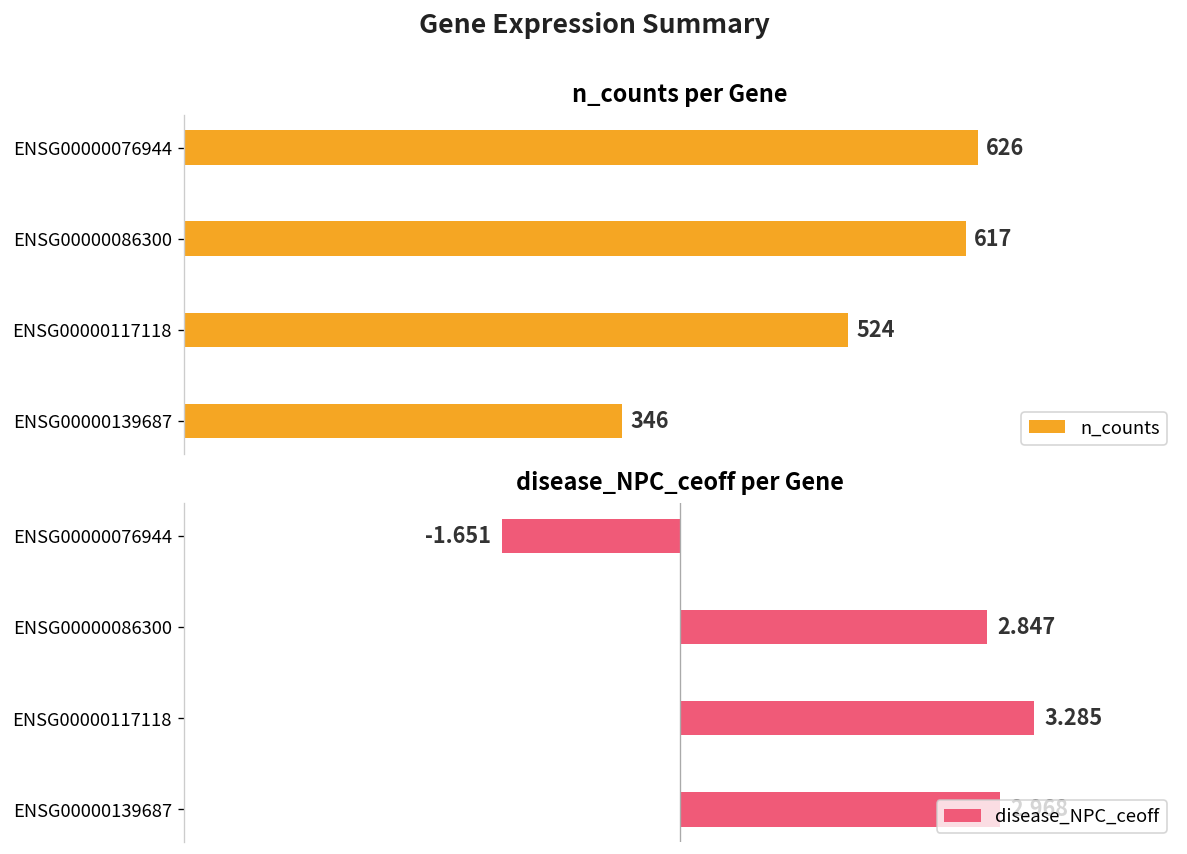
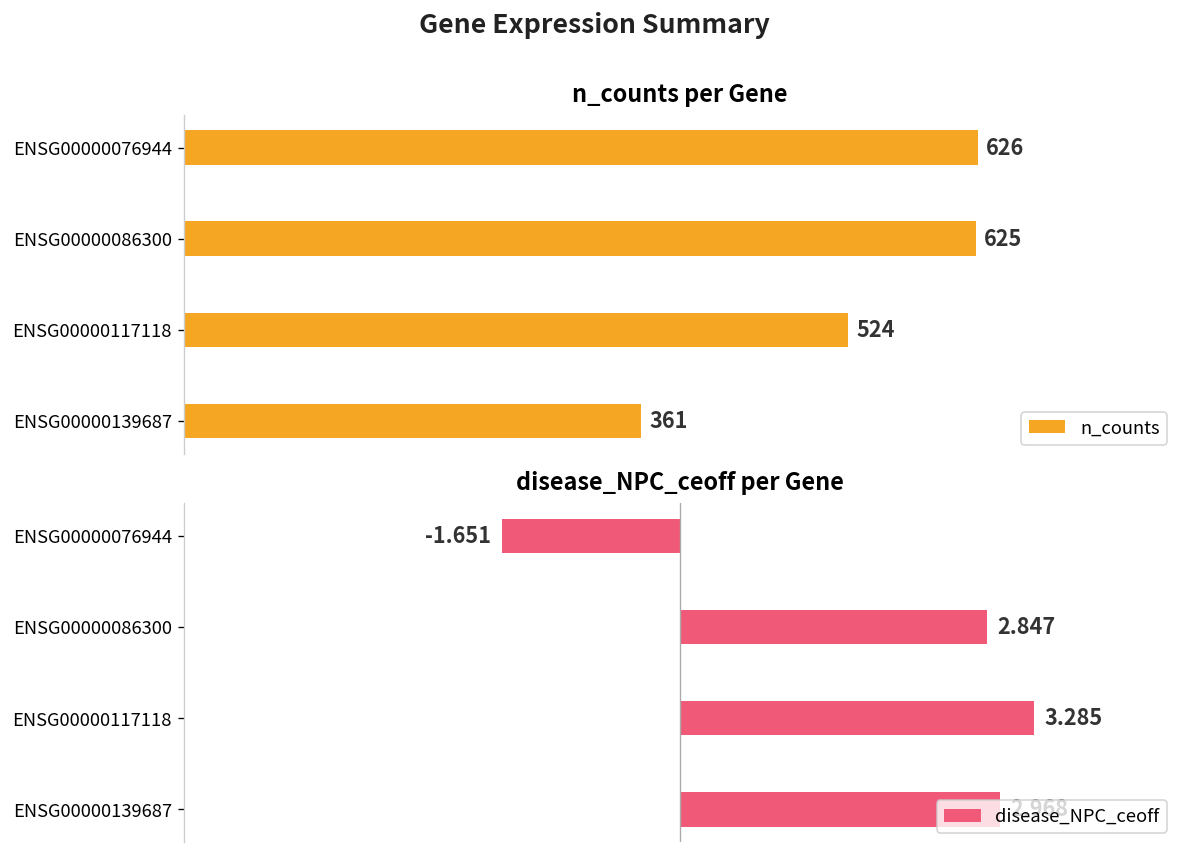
  {
    "n_counts per Gene": {
      "ENSG00000076944": 626,
-     "ENSG00000086300": 617,
+     "ENSG00000086300": 625,
      "ENSG00000117118": 524,
-     "ENSG00000139687": 346
+     "ENSG00000139687": 361
    },
    "disease_NPC_ceoff per Gene": {
      "ENSG00000076944": -1.651,
      "ENSG00000086300": 2.847,
      "ENSG00000117118": 3.285
    }
  }
